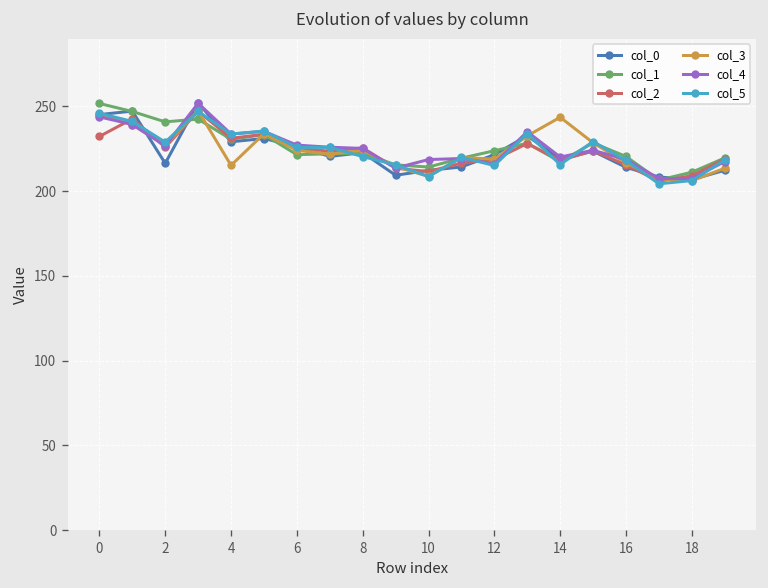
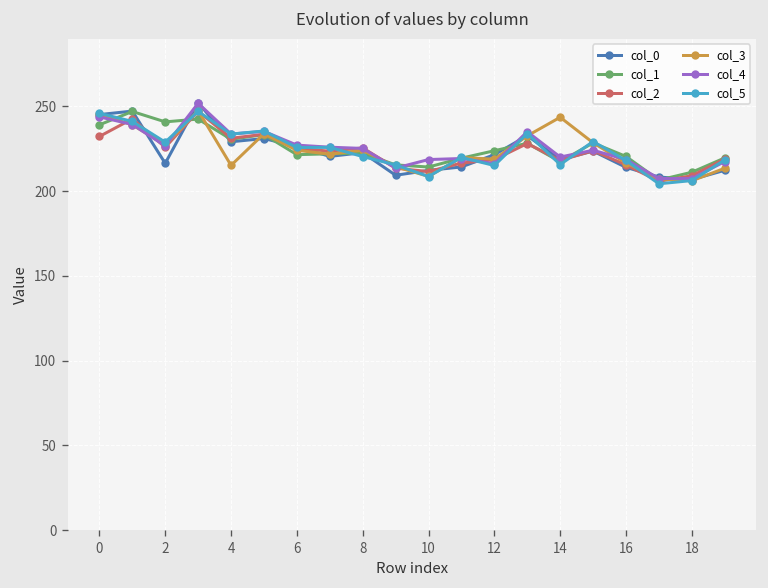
  {
    "col_1": {
-     "0": 252,
+     "0": 239,
      "2": 241,
      "6": 222,
      "10": 214,
      "12": 224,
      "16": 220,
      "18": 211
    },
    "col_2": {
      "0": 232
    },
    "col_3": {
      "4": 215,
      "14": 244
    },
    "col_4": {
      "10": 219
    }
  }
